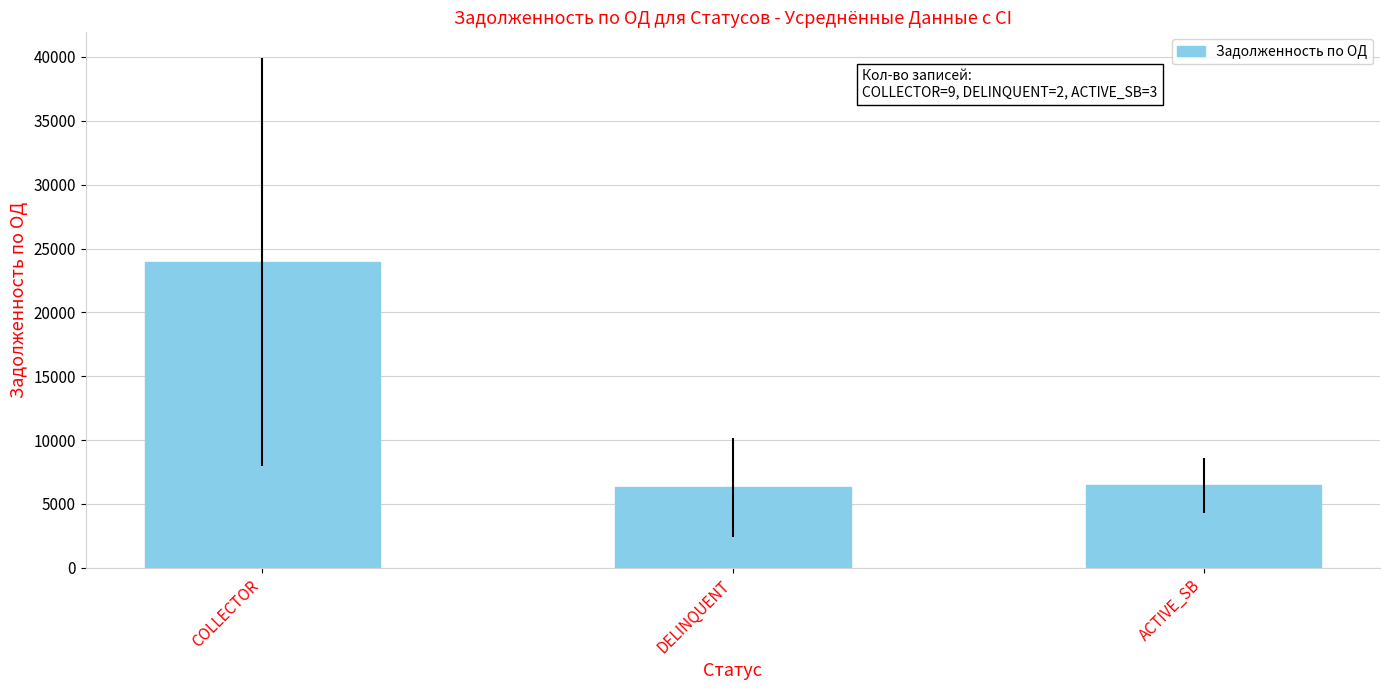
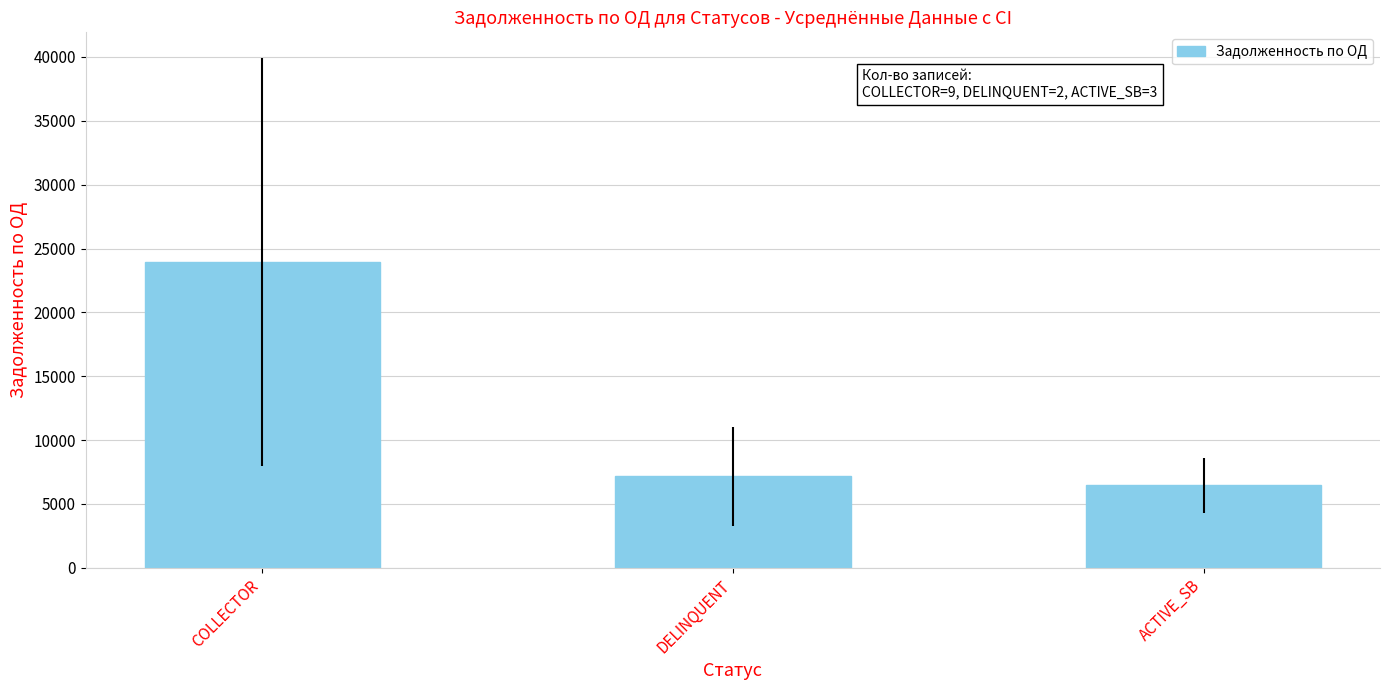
  {
    "COLLECTOR": 23900,
-   "DELINQUENT": 6300,
+   "DELINQUENT": 7200,
    "ACTIVE_SB": 6500
  }
